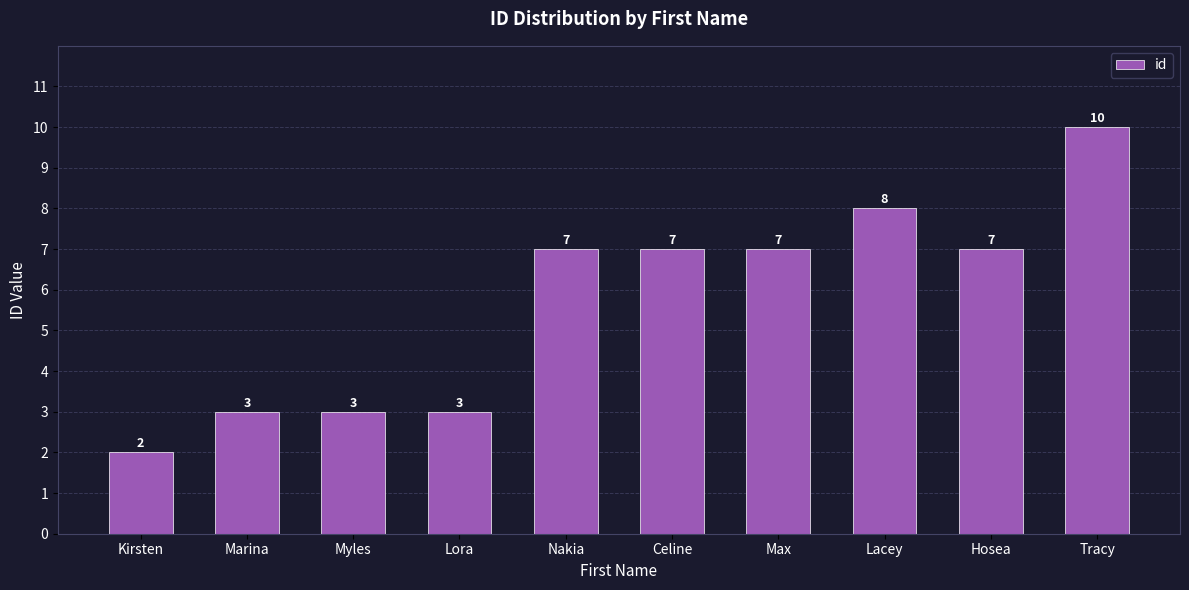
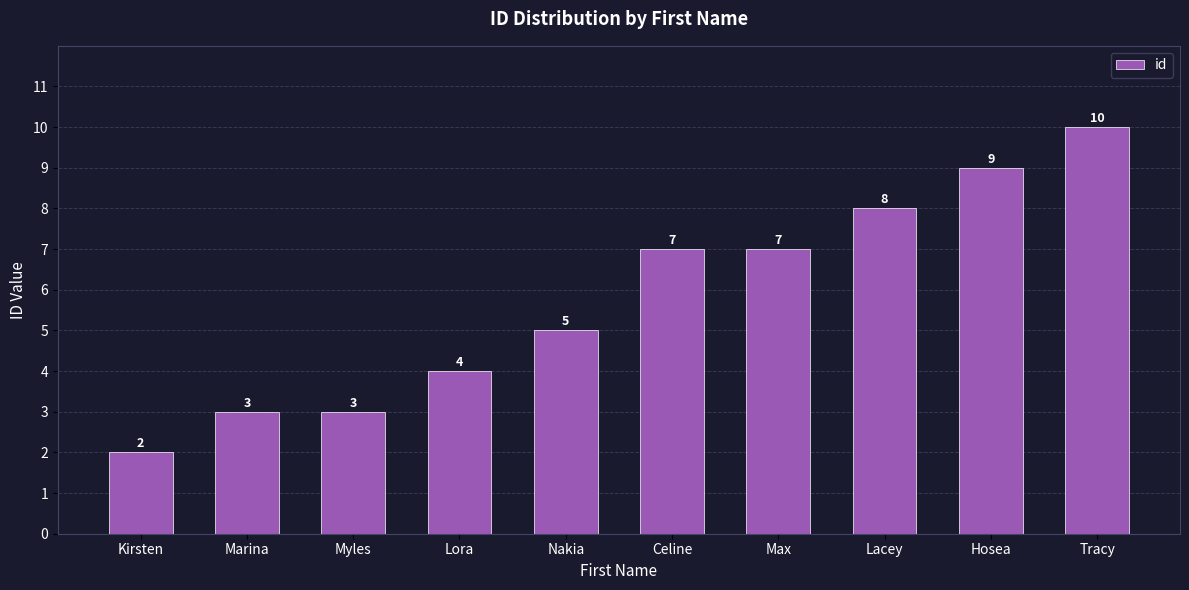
  {
    "Kirsten": 2,
    "Marina": 3,
    "Myles": 3,
-   "Lora": 3,
-   "Nakia": 7,
+   "Lora": 4,
+   "Nakia": 5,
    "Celine": 7,
    "Max": 7,
    "Lacey": 8,
-   "Hosea": 7,
+   "Hosea": 9,
    "Tracy": 10
  }
